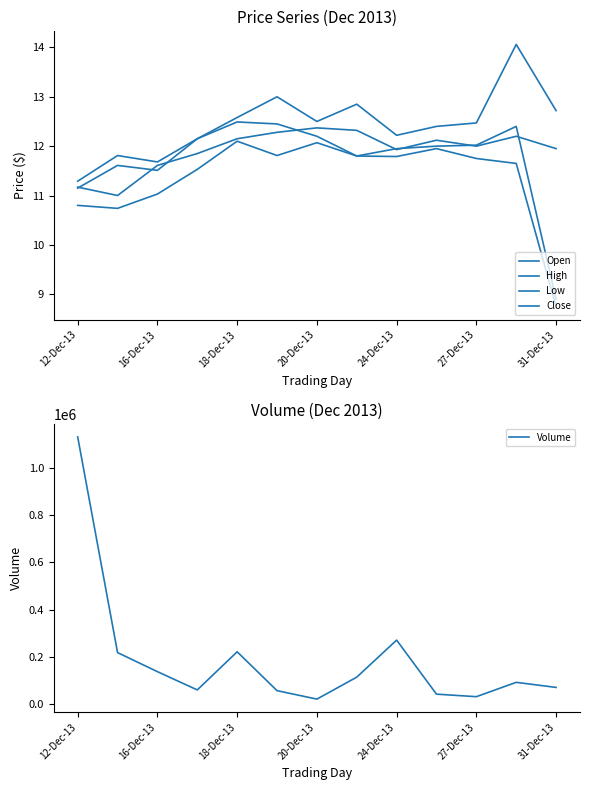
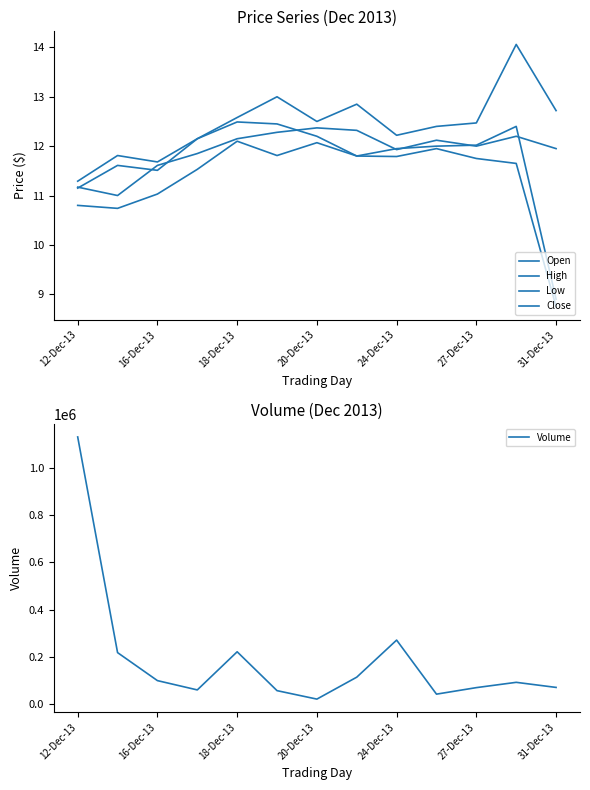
  {
    "Volume (Dec 2013)": {
      "12-Dec-13": 1130000,
-     "16-Dec-13": 140000,
+     "16-Dec-13": 100000,
      "18-Dec-13": 220000,
      "20-Dec-13": 20000,
      "24-Dec-13": 270000,
-     "27-Dec-13": 30000,
+     "27-Dec-13": 70000,
      "31-Dec-13": 70000
    }
  }
